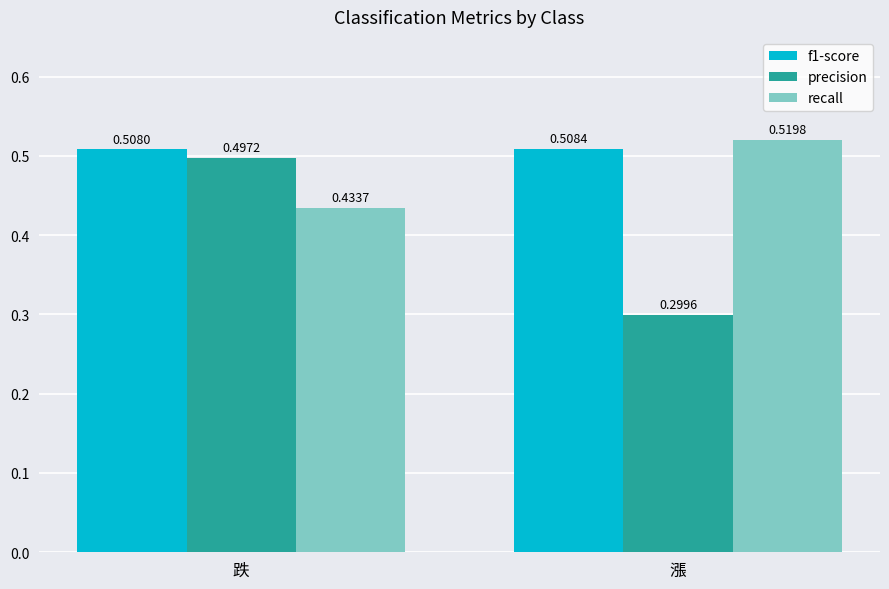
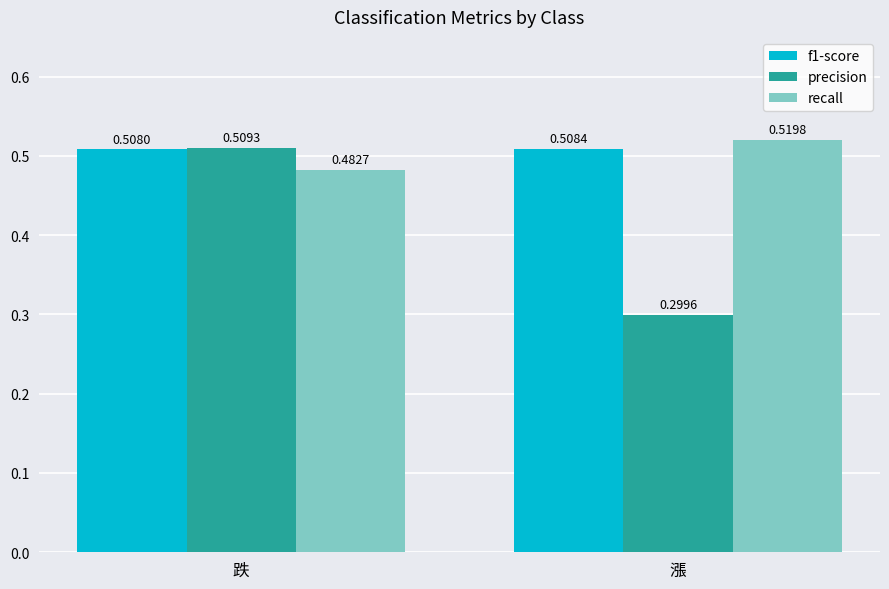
  {
    "f1-score": {
      "跌": 0.5080,
      "漲": 0.5084
    },
    "precision": {
-     "跌": 0.4972,
+     "跌": 0.5093,
      "漲": 0.2996
    },
    "recall": {
-     "跌": 0.4337,
+     "跌": 0.4827,
      "漲": 0.5198
    }
  }
